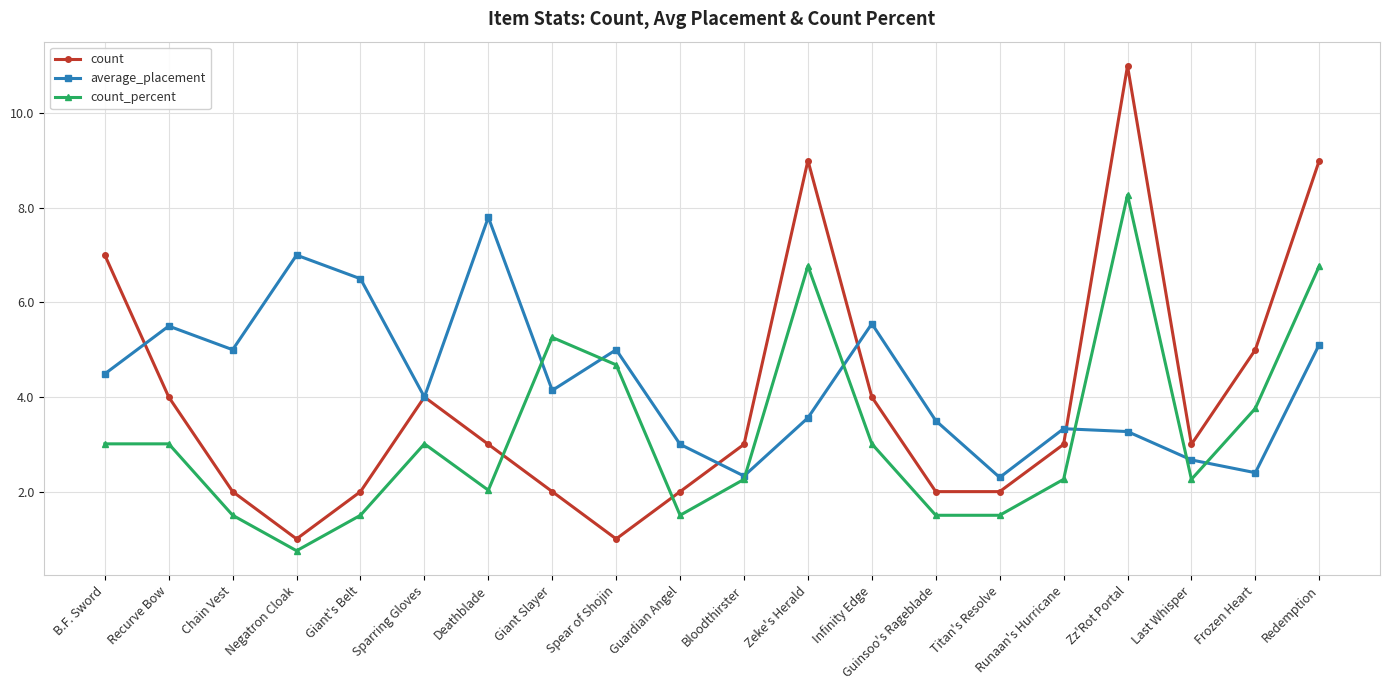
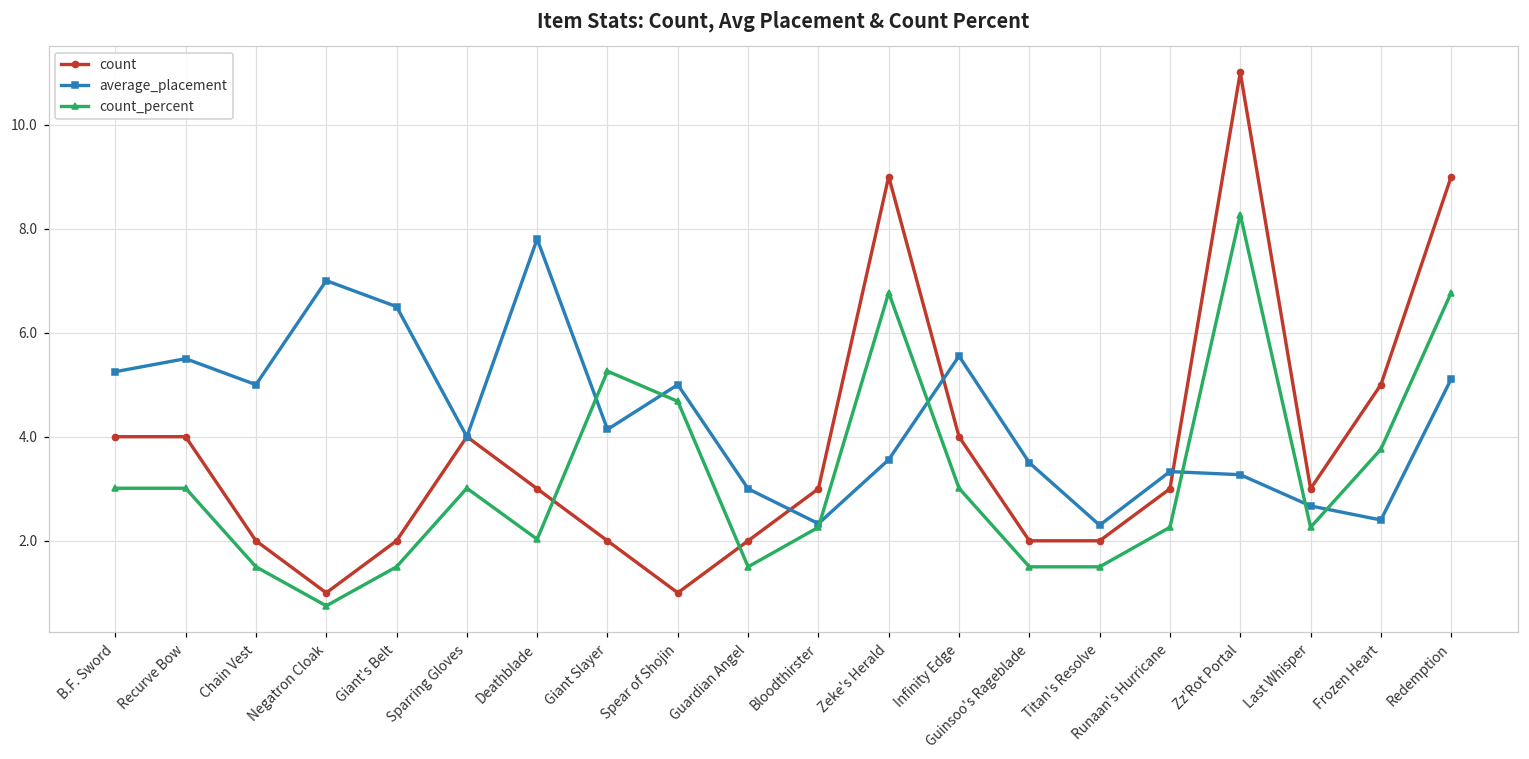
  {
    "count": {
-     "B.F. Sword": 7,
+     "B.F. Sword": 4,
      "Recurve Bow": 4,
      "Chain Vest": 2,
      "Negatron Cloak": 1,
      "Giant's Belt": 2,
      "Deathblade": 3,
      "Giant Slayer": 2,
      "Spear of Shojin": 1,
      "Guardian Angel": 2,
      "Bloodthirster": 3,
      "Zeke's Herald": 9,
      "Infinity Edge": 4,
      "Guinsoo's Rageblade": 2,
      "Titan's Resolve": 2,
      "Runaan's Hurricane": 3,
      "Zz'Rot Portal": 11,
      "Last Whisper": 3,
      "Frozen Heart": 5,
      "Redemption": 9
    },
    "average_placement": {
-     "B.F. Sword": 4.5,
+     "B.F. Sword": 5.3,
      "Recurve Bow": 5.5,
      "Chain Vest": 5.0,
      "Negatron Cloak": 7.0,
      "Giant's Belt": 6.5,
      "Deathblade": 7.8,
      "Giant Slayer": 4.1,
      "Spear of Shojin": 5.0,
      "Guardian Angel": 3.0,
      "Bloodthirster": 2.3,
      "Zeke's Herald": 3.6,
      "Infinity Edge": 5.6,
      "Guinsoo's Rageblade": 3.5,
      "Titan's Resolve": 2.3,
      "Runaan's Hurricane": 3.3,
      "Zz'Rot Portal": 3.3,
      "Last Whisper": 2.7,
      "Frozen Heart": 2.4,
      "Redemption": 5.1
    },
    "count_percent": {
      "B.F. Sword": 3.0,
      "Recurve Bow": 3.0,
      "Chain Vest": 1.5,
      "Negatron Cloak": 0.8,
      "Giant's Belt": 1.5,
      "Sparring Gloves": 3.0,
      "Deathblade": 2.0,
      "Giant Slayer": 5.3,
      "Spear of Shojin": 4.7,
      "Guardian Angel": 1.5,
      "Bloodthirster": 2.3,
      "Zeke's Herald": 6.8,
      "Infinity Edge": 3.0,
      "Guinsoo's Rageblade": 1.5,
      "Titan's Resolve": 1.5,
      "Runaan's Hurricane": 2.3,
      "Zz'Rot Portal": 8.3,
      "Last Whisper": 2.3,
      "Frozen Heart": 3.8,
      "Redemption": 6.8
    }
  }
